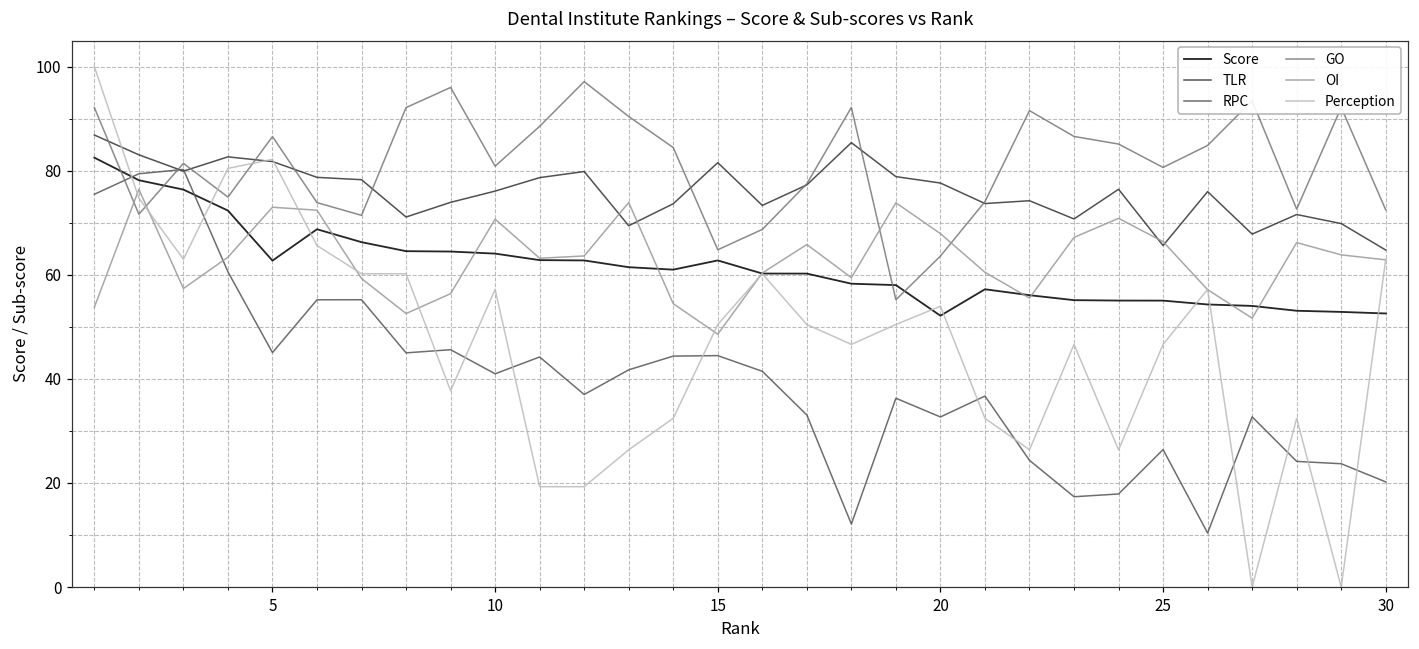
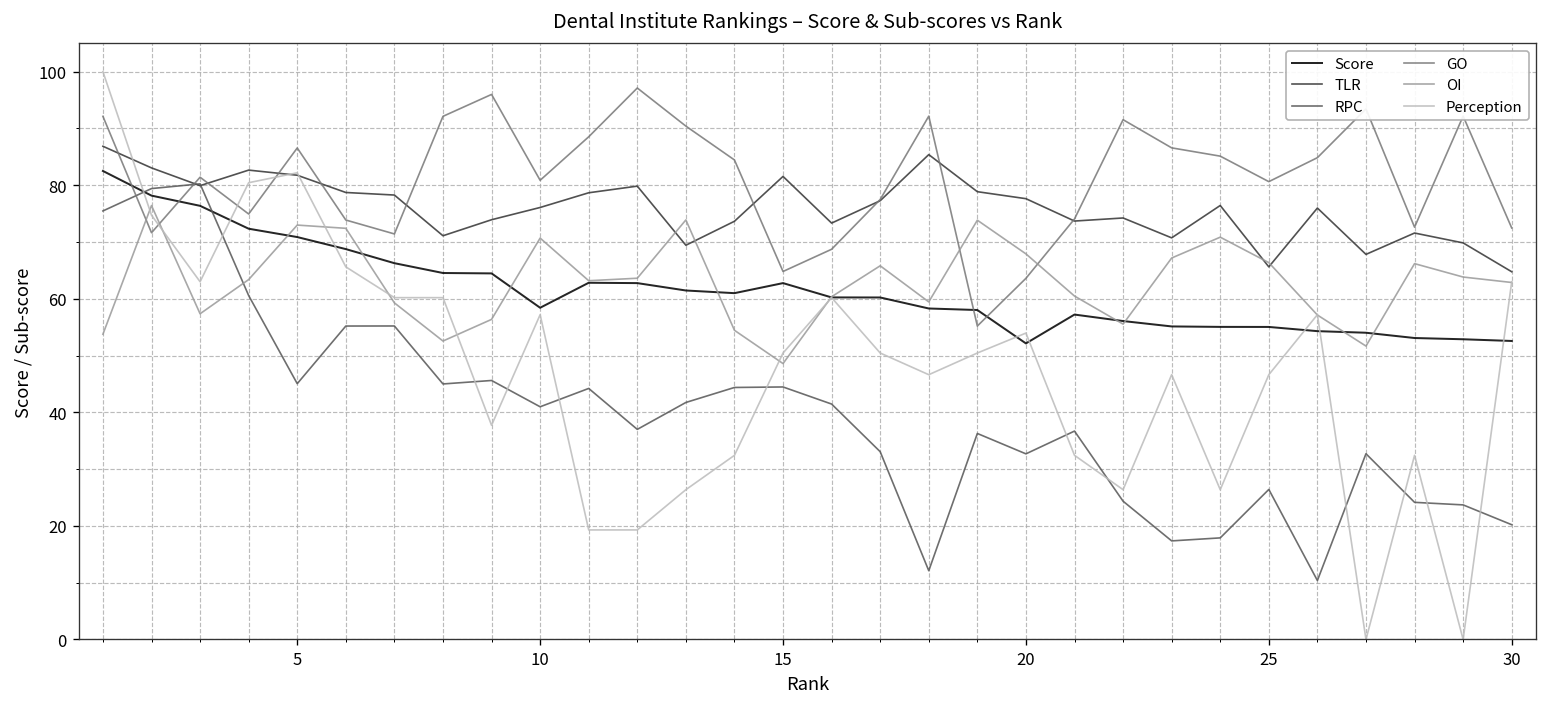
  {
    "Score": {
-     "5": 63,
-     "10": 64,
+     "5": 71,
+     "10": 58,
      "15": 63,
      "20": 52,
      "25": 55,
      "30": 53
    }
  }
